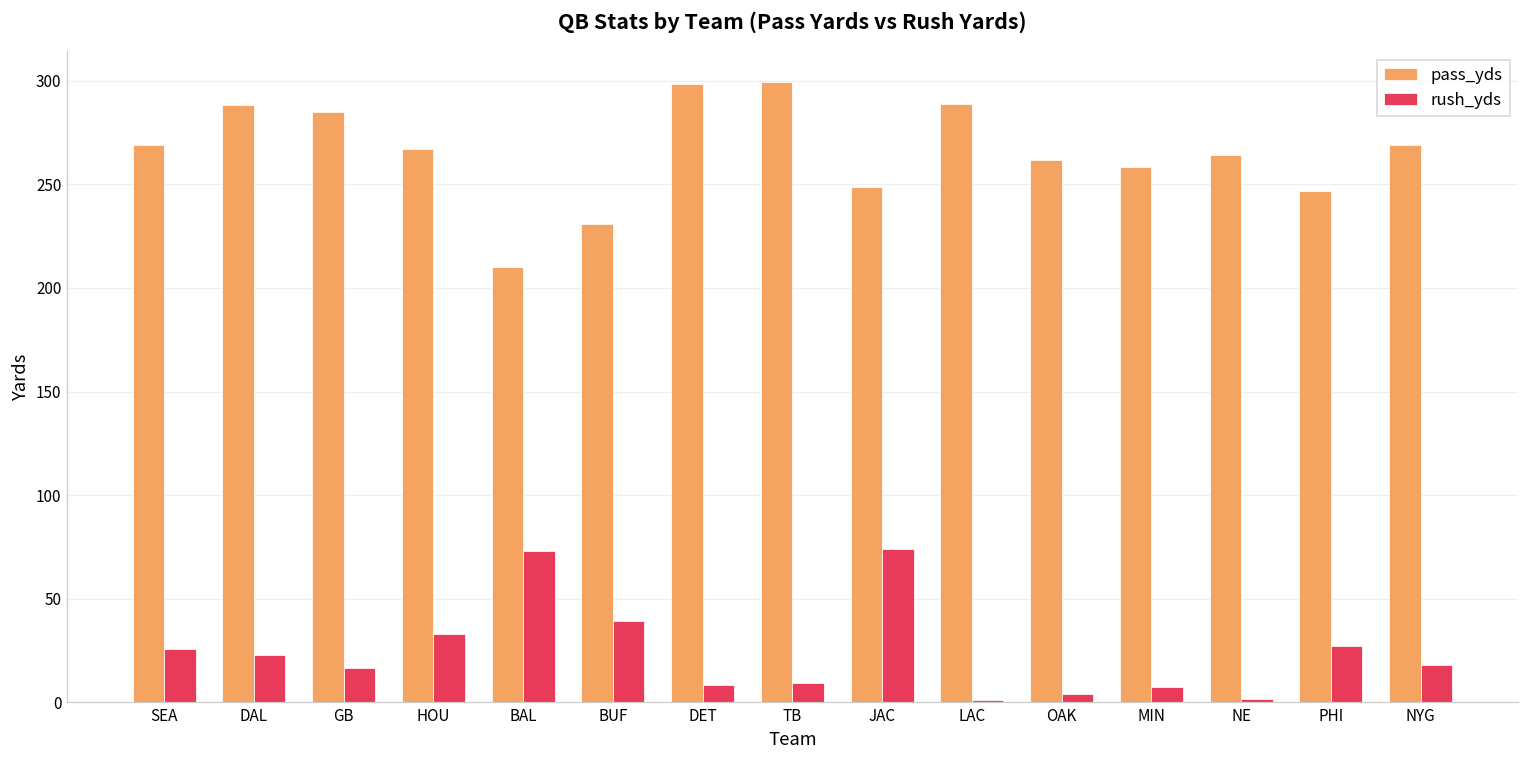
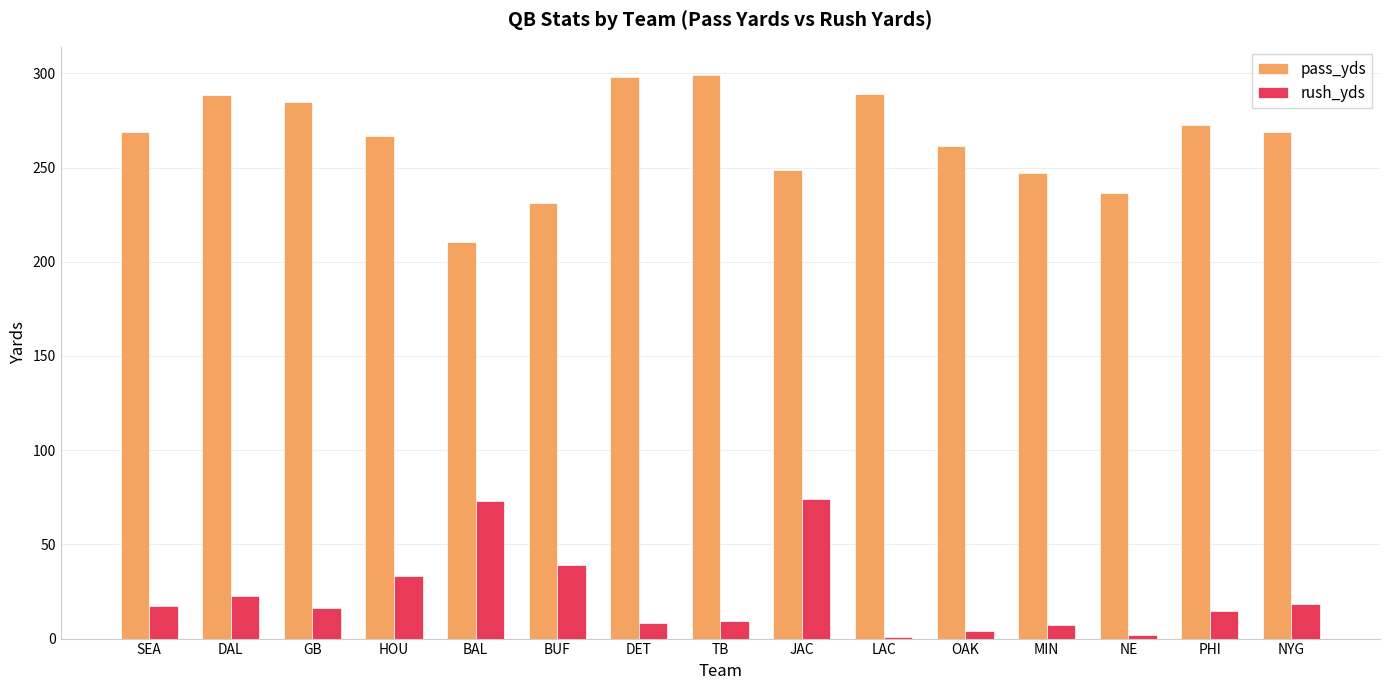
  {
    "pass_yds": {
      "SEA": 269,
      "DAL": 288,
      "GB": 285,
      "HOU": 267,
      "BAL": 210,
      "BUF": 231,
      "DET": 298,
      "TB": 299,
      "JAC": 249,
      "LAC": 289,
      "OAK": 262,
-     "MIN": 258,
-     "NE": 264,
-     "PHI": 247,
+     "MIN": 247,
+     "NE": 237,
+     "PHI": 272,
      "NYG": 269
    },
    "rush_yds": {
-     "SEA": 26,
+     "SEA": 17,
      "DAL": 23,
      "GB": 16,
      "HOU": 33,
      "BAL": 73,
      "BUF": 39,
      "DET": 8,
      "TB": 9,
      "JAC": 74,
      "OAK": 4,
      "MIN": 7,
      "NE": 2,
-     "PHI": 27,
+     "PHI": 15,
      "NYG": 18
    }
  }
